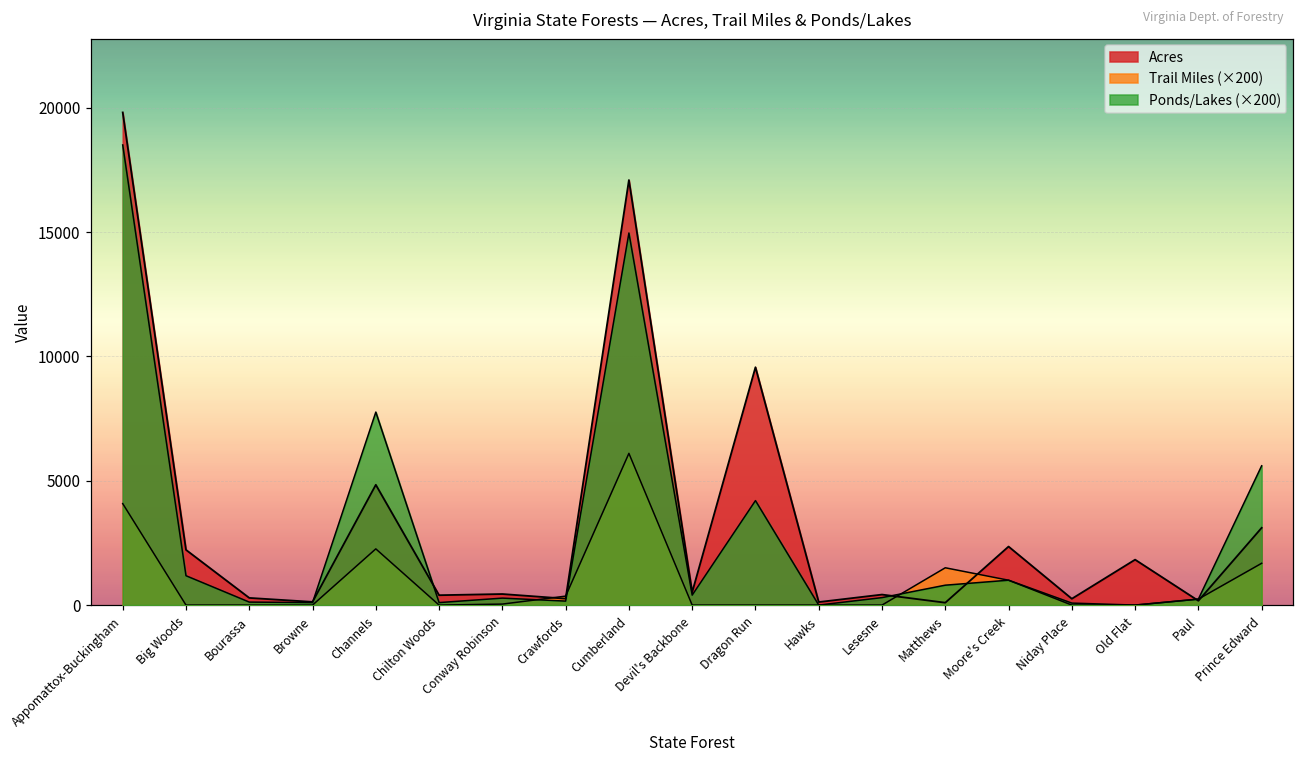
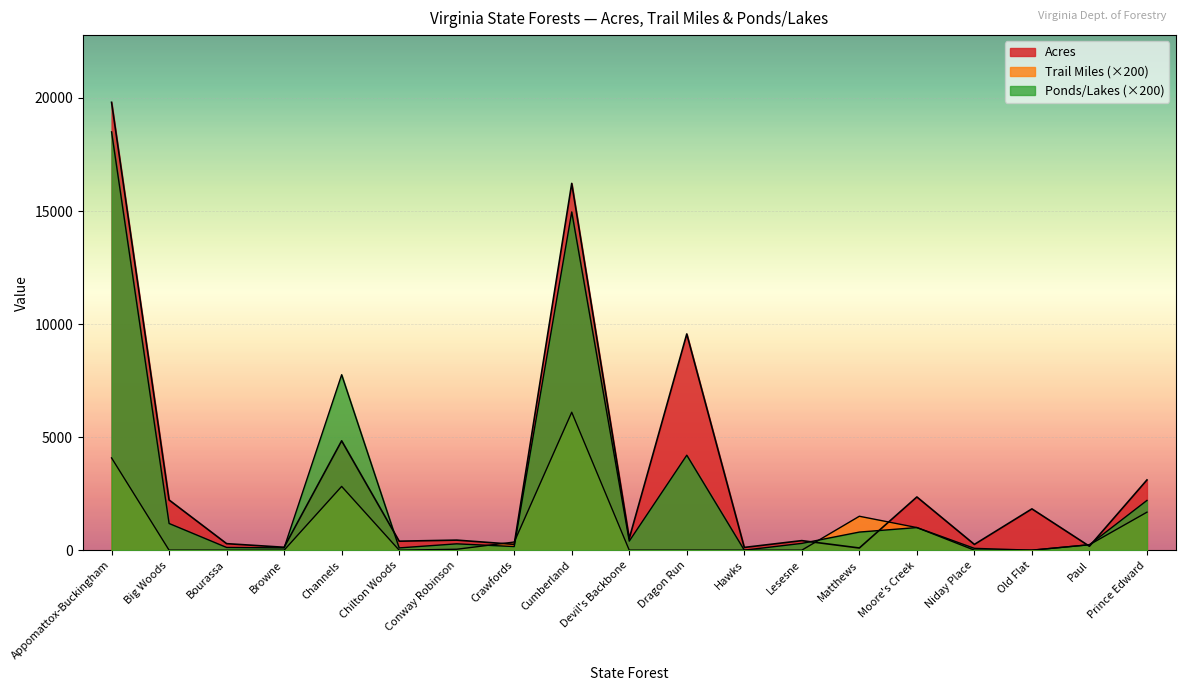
  {
    "Acres": {
      "Appomattox-Buckingham": 19800,
      "Big Woods": 2200,
      "Bourassa": 300,
      "Channels": 4800,
      "Chilton Woods": 400,
      "Conway Robinson": 400,
-     "Cumberland": 17100,
+     "Cumberland": 16200,
      "Devil's Backbone": 500,
      "Dragon Run": 9600,
      "Hawks": 100,
      "Lesesne": 400,
      "Matthews": 100,
      "Moore's Creek": 2400,
      "Niday Place": 300,
      "Old Flat": 1800,
      "Prince Edward": 3100
    },
    "Trail Miles (×200)": {
      "Appomattox-Buckingham": 4100,
      "Big Woods": 0,
      "Bourassa": 0,
-     "Channels": 2300,
+     "Channels": 2800,
      "Conway Robinson": 0,
      "Cumberland": 6100,
      "Devil's Backbone": 0,
      "Dragon Run": 0,
      "Lesesne": 0,
      "Matthews": 1500,
      "Prince Edward": 1700
    },
    "Ponds/Lakes (×200)": {
      "Appomattox-Buckingham": 18500,
      "Big Woods": 1200,
      "Bourassa": 100,
      "Channels": 7800,
      "Conway Robinson": 300,
      "Cumberland": 15000,
      "Devil's Backbone": 400,
      "Dragon Run": 4200,
      "Lesesne": 300,
      "Matthews": 800,
-     "Prince Edward": 5600
+     "Prince Edward": 2200
    }
  }
